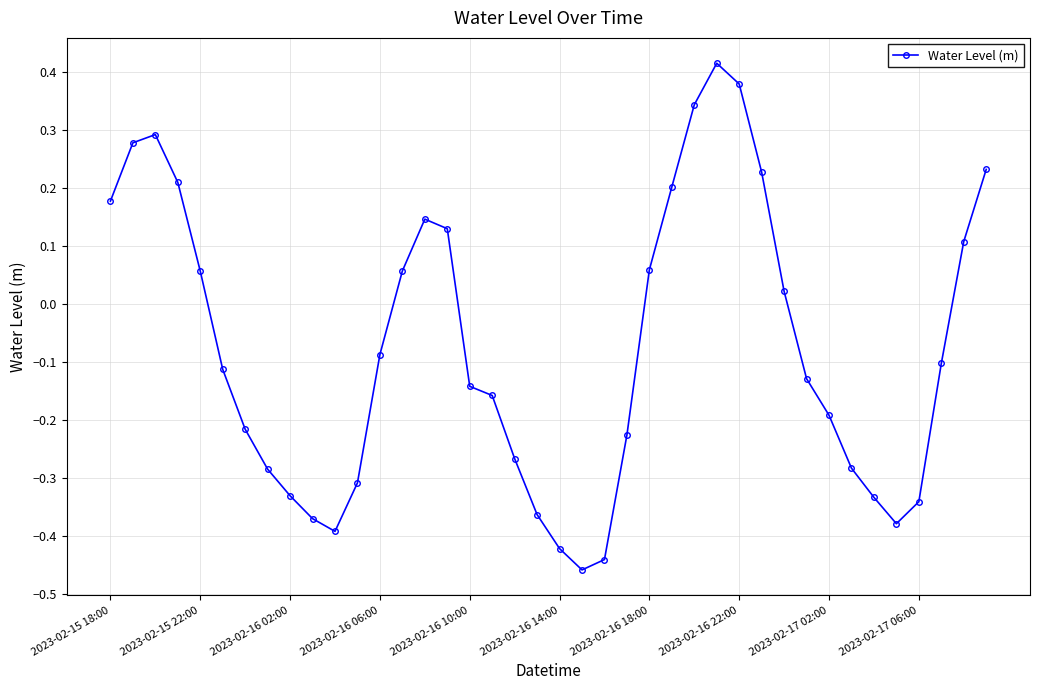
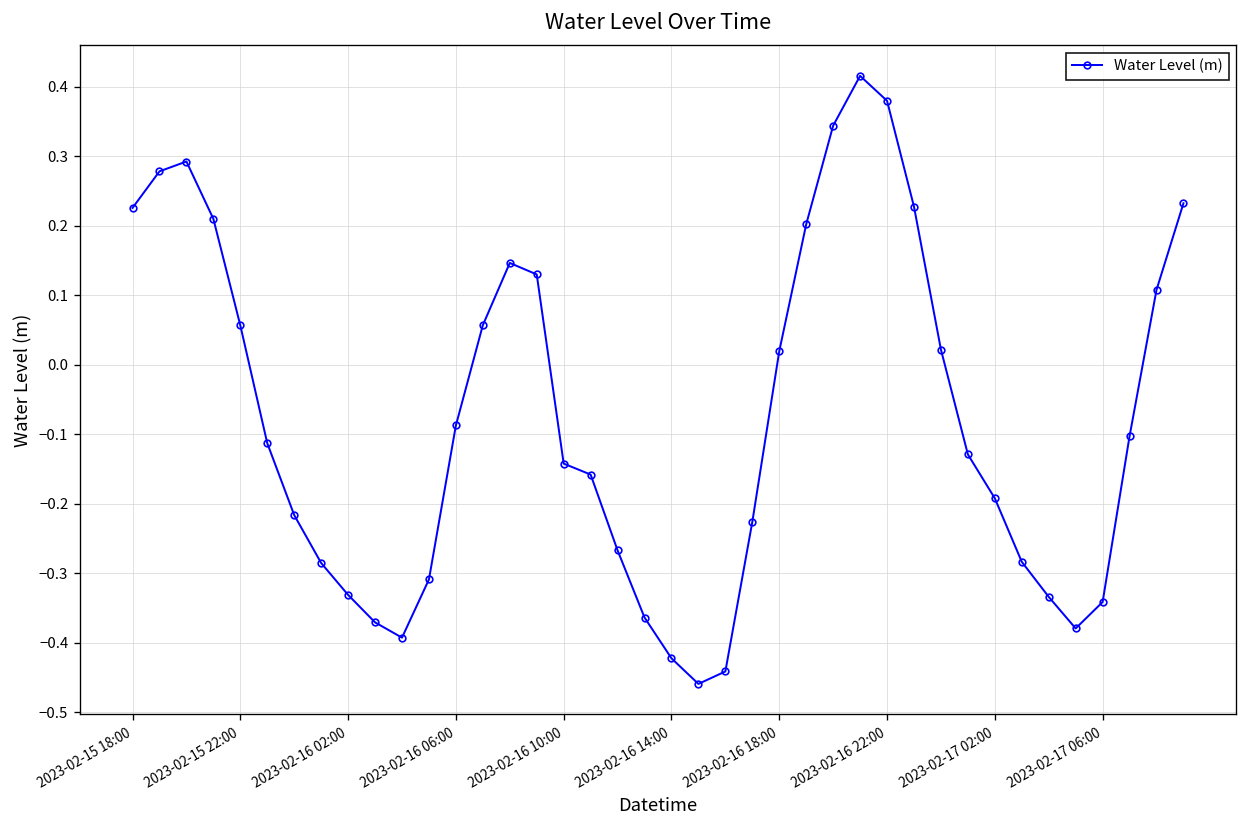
  {
-   "2023-02-15 18:00": 0.18,
+   "2023-02-15 18:00": 0.23,
    "2023-02-15 22:00": 0.06,
    "2023-02-16 02:00": -0.33,
    "2023-02-16 06:00": -0.09,
    "2023-02-16 10:00": -0.14,
    "2023-02-16 14:00": -0.42,
-   "2023-02-16 18:00": 0.06,
+   "2023-02-16 18:00": 0.02,
    "2023-02-16 22:00": 0.38,
    "2023-02-17 02:00": -0.19,
    "2023-02-17 06:00": -0.34
  }
